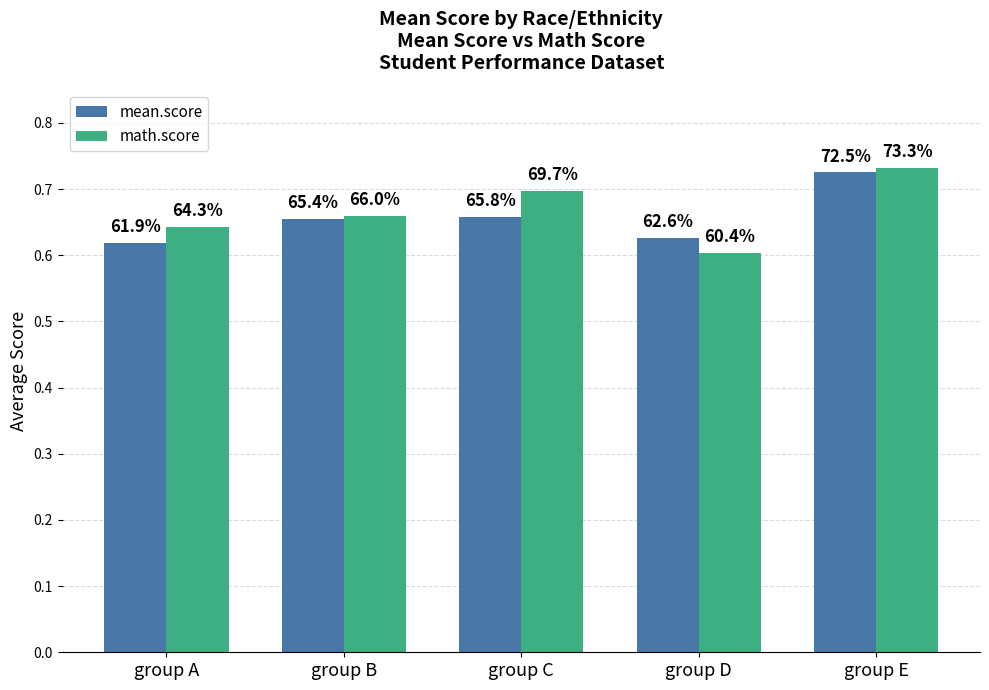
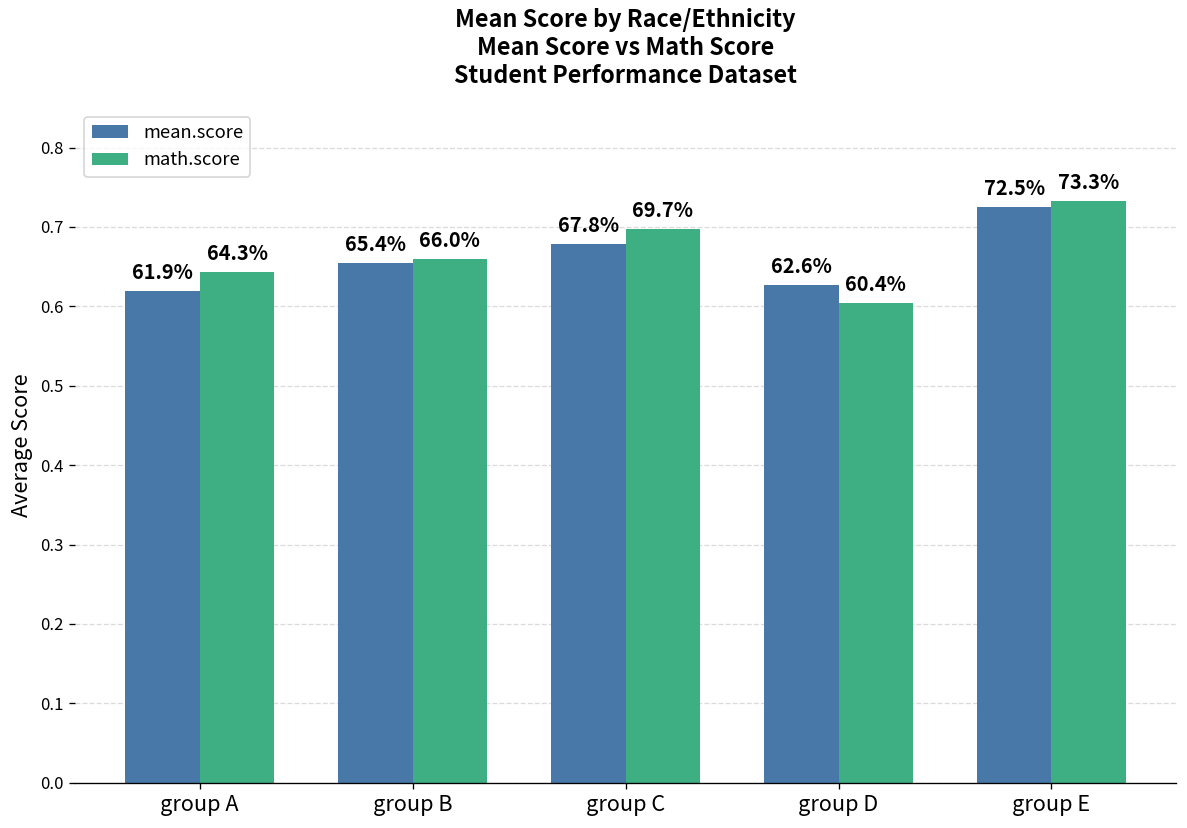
  {
    "mean.score": {
      "group A": "61.9%",
      "group B": "65.4%",
-     "group C": "65.8%",
+     "group C": "67.8%",
      "group D": "62.6%",
      "group E": "72.5%"
    },
    "math.score": {
      "group A": "64.3%",
      "group B": "66.0%",
      "group C": "69.7%",
      "group D": "60.4%",
      "group E": "73.3%"
    }
  }
